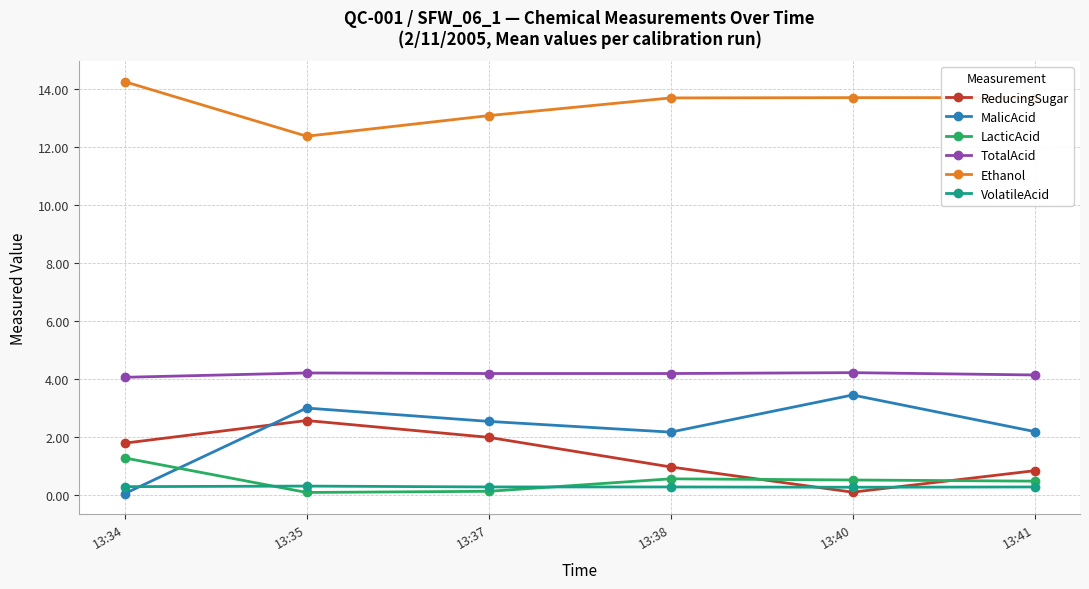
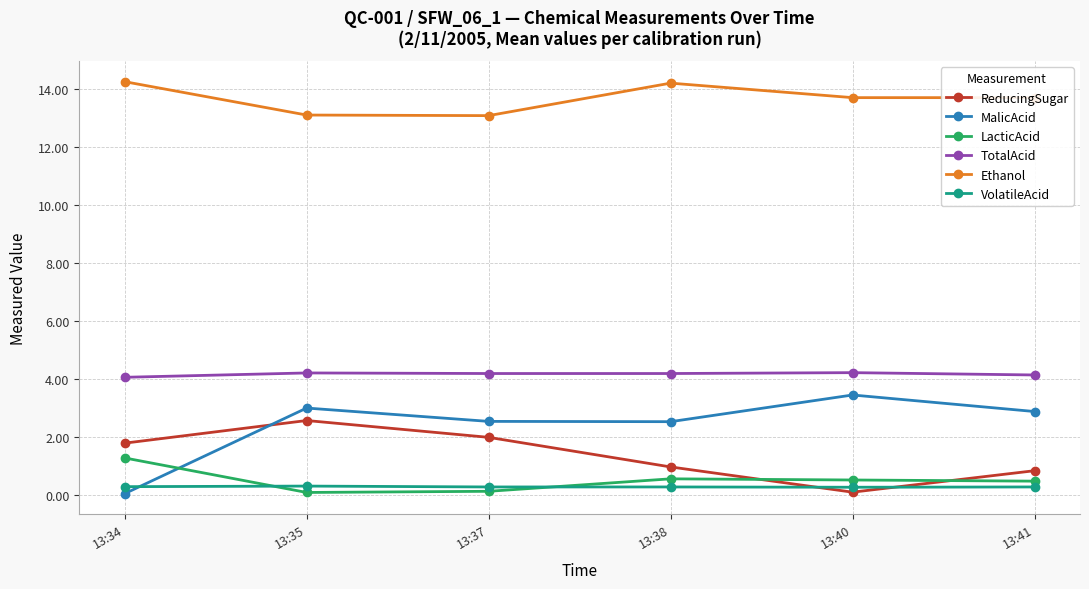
  {
    "ReducingSugar": {
      "13:34": 1.8,
      "13:35": 2.6,
      "13:37": 2.0,
      "13:38": 1.0,
      "13:40": 0.1,
      "13:41": 0.8
    },
    "MalicAcid": {
      "13:34": 0.0,
      "13:35": 3.0,
      "13:37": 2.5,
-     "13:38": 2.2,
+     "13:38": 2.5,
      "13:40": 3.4,
-     "13:41": 2.2
+     "13:41": 2.9
    },
    "TotalAcid": {
      "13:34": 4.1,
      "13:35": 4.2,
      "13:37": 4.2,
      "13:38": 4.2,
      "13:40": 4.2,
      "13:41": 4.1
    },
    "Ethanol": {
      "13:34": 14.2,
-     "13:35": 12.4,
+     "13:35": 13.1,
      "13:37": 13.1,
-     "13:38": 13.7,
+     "13:38": 14.2,
      "13:40": 13.7
    }
  }
